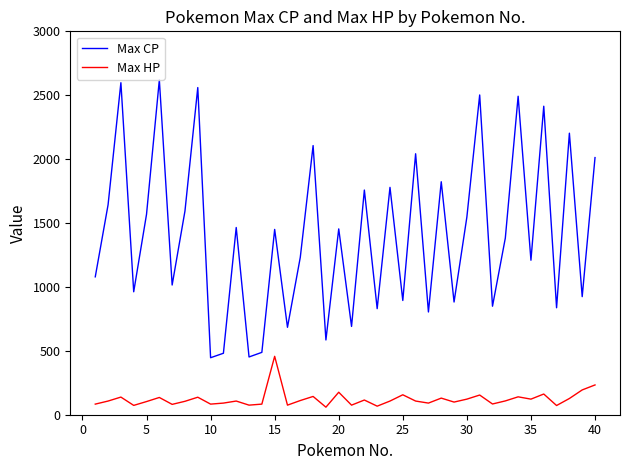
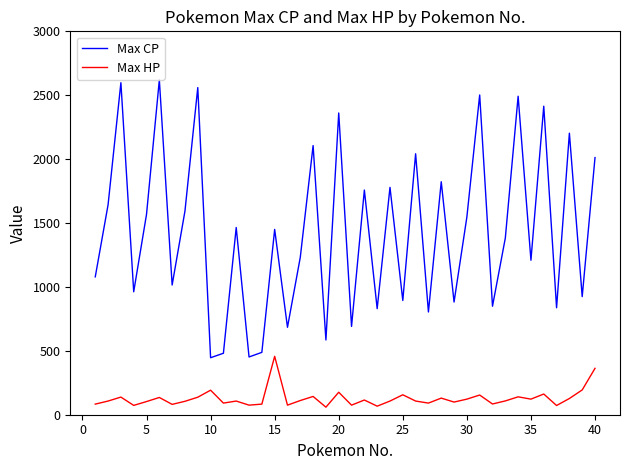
  {
    "Max CP": {
      "5": 1570,
      "10": 450,
      "15": 1450,
-     "20": 1450,
+     "20": 2360,
      "25": 890,
      "30": 1550,
      "35": 1210,
      "40": 2010
    },
    "Max HP": {
      "5": 100,
-     "10": 80,
+     "10": 190,
      "15": 460,
      "20": 180,
      "25": 160,
      "30": 120,
      "35": 120,
-     "40": 230
+     "40": 360
    }
  }
